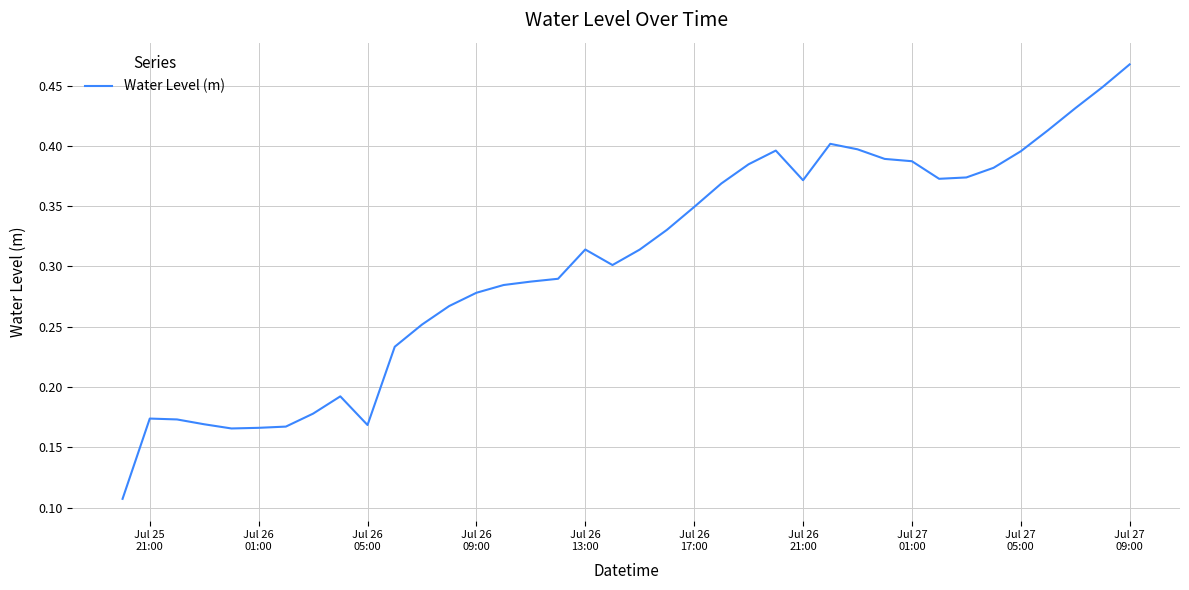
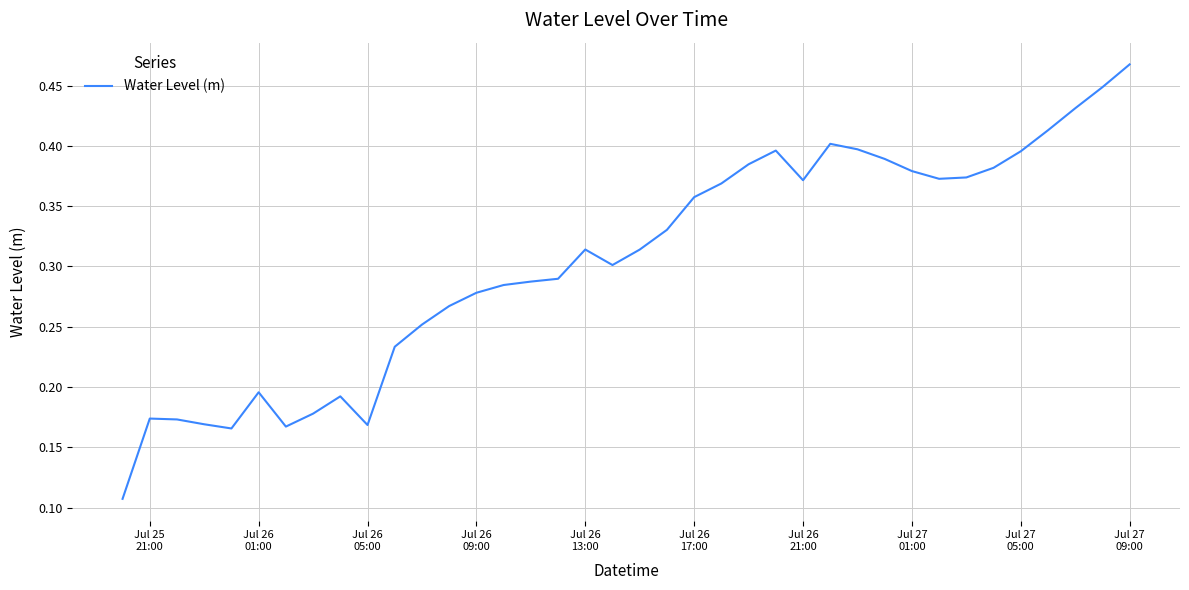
  {
    "Jul 25 21:00": 0.174,
-   "Jul 26 01:00": 0.166,
+   "Jul 26 01:00": 0.196,
    "Jul 26 05:00": 0.168,
    "Jul 26 09:00": 0.278,
    "Jul 26 13:00": 0.314,
-   "Jul 26 17:00": 0.349,
+   "Jul 26 17:00": 0.357,
    "Jul 26 21:00": 0.371,
-   "Jul 27 01:00": 0.387,
+   "Jul 27 01:00": 0.379,
    "Jul 27 05:00": 0.395,
    "Jul 27 09:00": 0.468
  }
